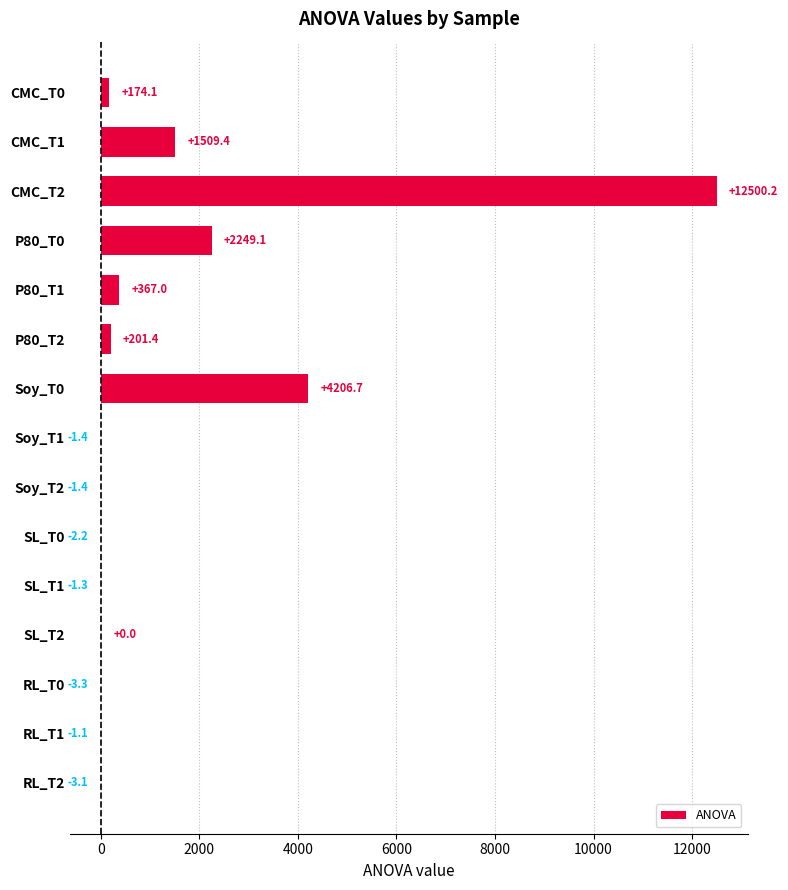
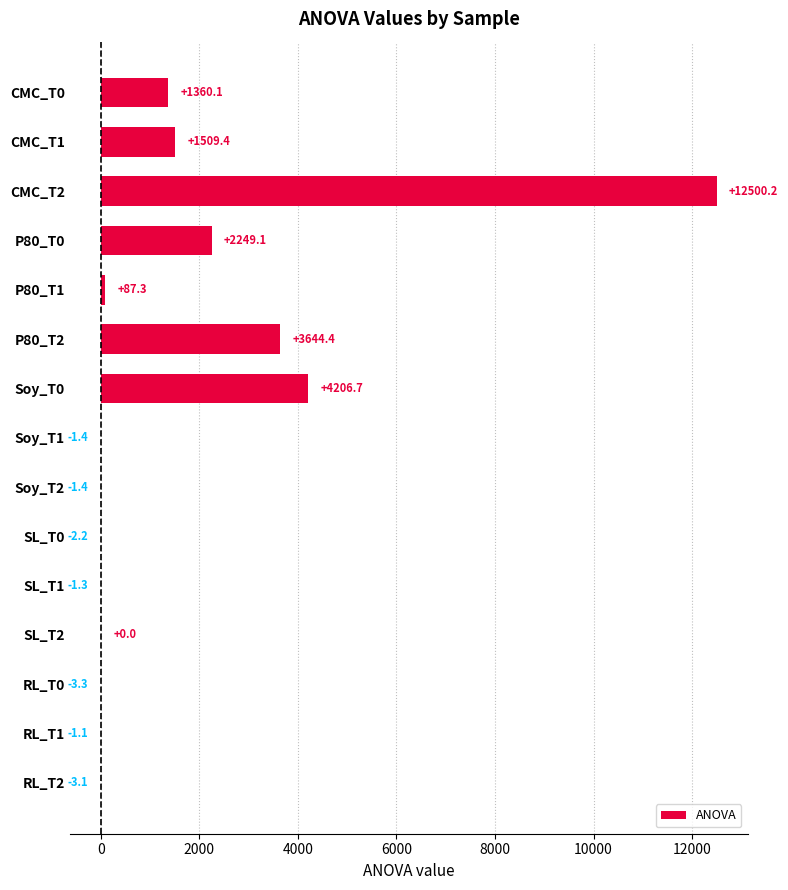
  {
-   "CMC_T0": "+174.1",
+   "CMC_T0": "+1360.1",
    "CMC_T1": "+1509.4",
    "CMC_T2": "+12500.2",
    "P80_T0": "+2249.1",
-   "P80_T1": "+367.0",
-   "P80_T2": "+201.4",
+   "P80_T1": "+87.3",
+   "P80_T2": "+3644.4",
    "Soy_T0": "+4206.7",
    "Soy_T1": "-1.4",
    "Soy_T2": "-1.4",
    "SL_T0": "-2.2",
    "SL_T1": "-1.3",
    "SL_T2": "+0.0",
    "RL_T0": "-3.3",
    "RL_T1": "-1.1",
    "RL_T2": "-3.1"
  }
